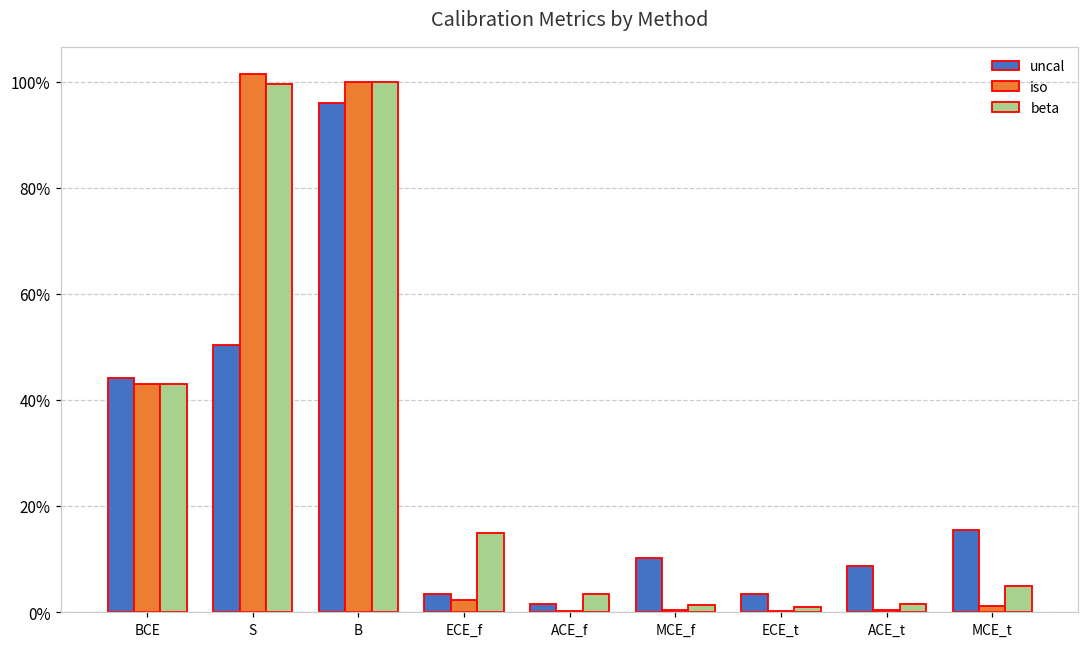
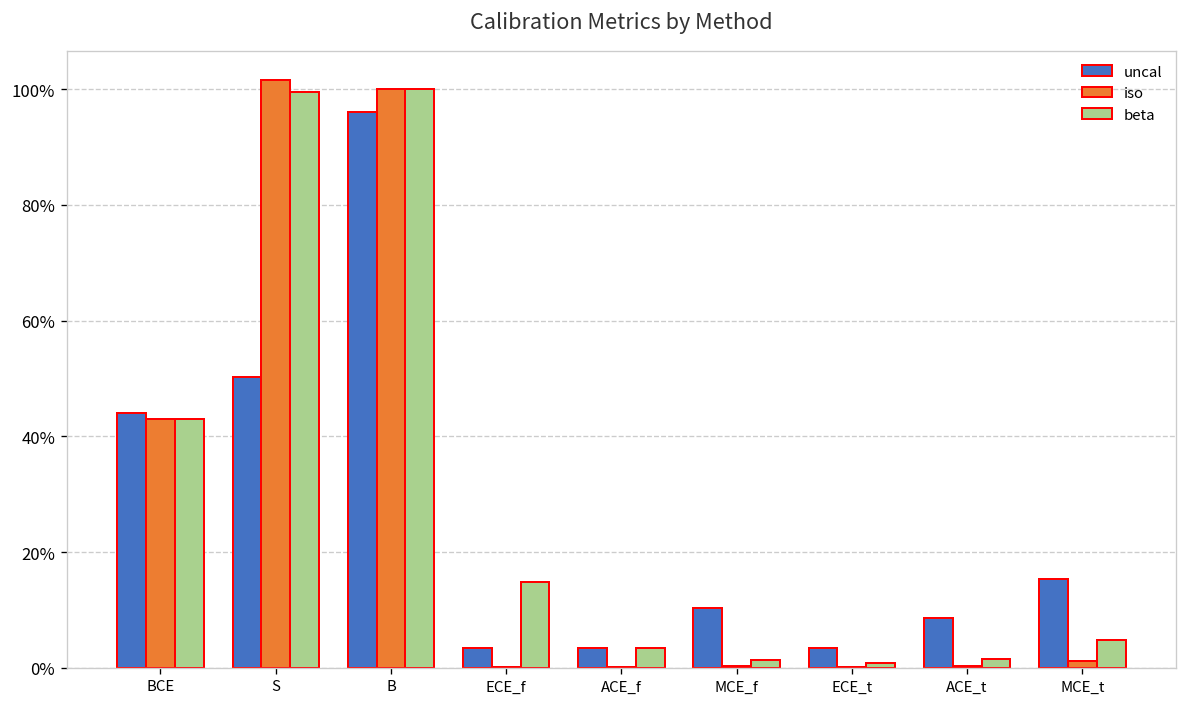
  {
    "uncal": {
      "BCE": "44%",
      "S": "50%",
      "B": "96%",
      "ECE_f": "3%",
-     "ACE_f": "2%",
+     "ACE_f": "3%",
      "MCE_f": "10%",
      "ECE_t": "3%",
      "ACE_t": "9%",
      "MCE_t": "15%"
    },
    "iso": {
      "BCE": "43%",
      "S": "101%",
      "B": "100%",
-     "ECE_f": "2%",
+     "ECE_f": "0%",
      "MCE_t": "1%"
    },
    "beta": {
      "BCE": "43%",
      "S": "99%",
      "B": "100%",
      "ECE_f": "15%",
      "ACE_f": "3%",
      "MCE_f": "1%",
      "ECE_t": "1%",
      "ACE_t": "1%",
      "MCE_t": "5%"
    }
  }
